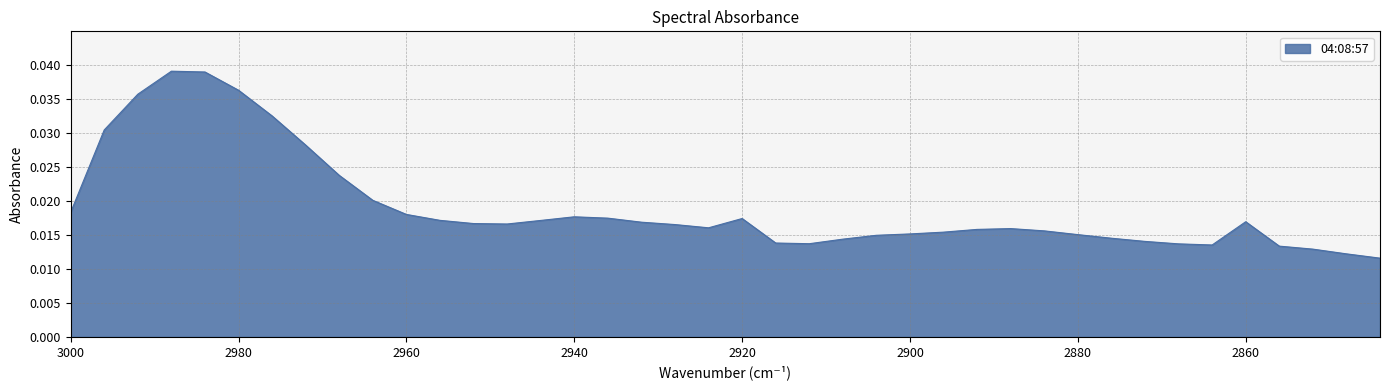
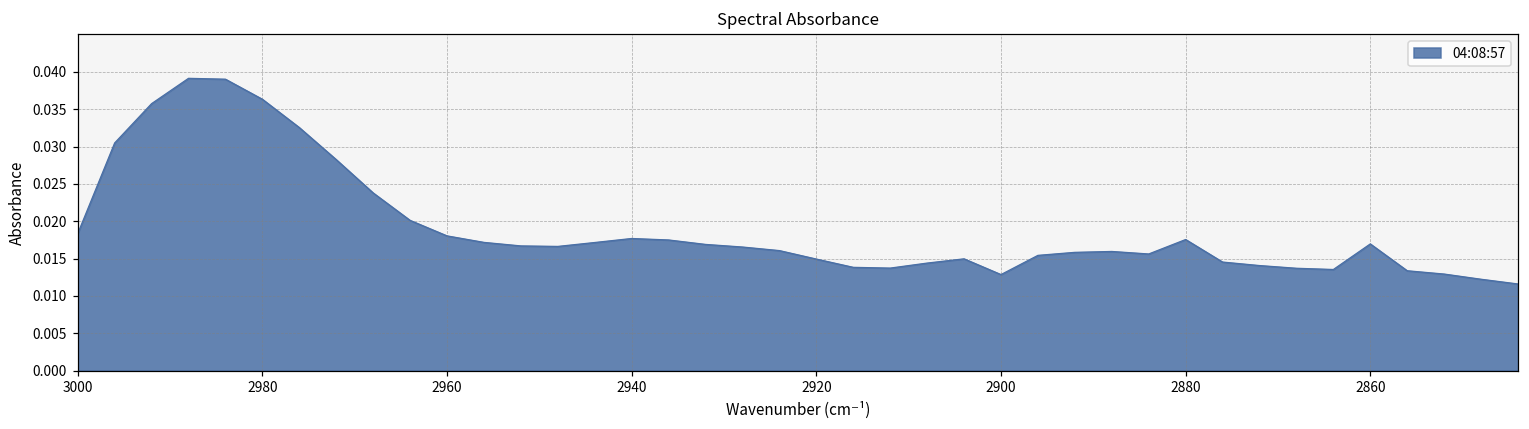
  {
    "3000": 0.018,
    "2980": 0.036,
    "2960": 0.018,
    "2940": 0.018,
-   "2920": 0.017,
-   "2900": 0.015,
-   "2880": 0.015,
+   "2920": 0.015,
+   "2900": 0.013,
+   "2880": 0.018,
    "2860": 0.017
  }
